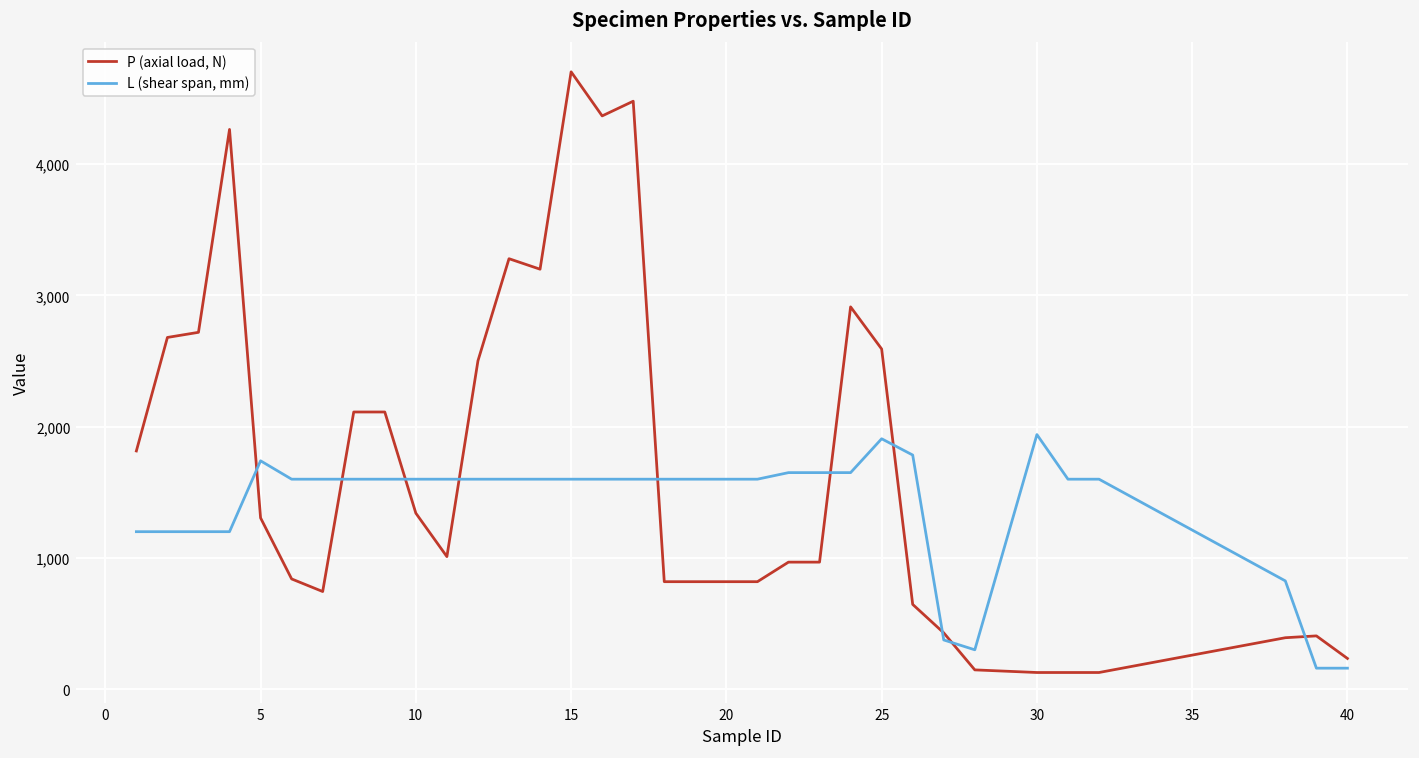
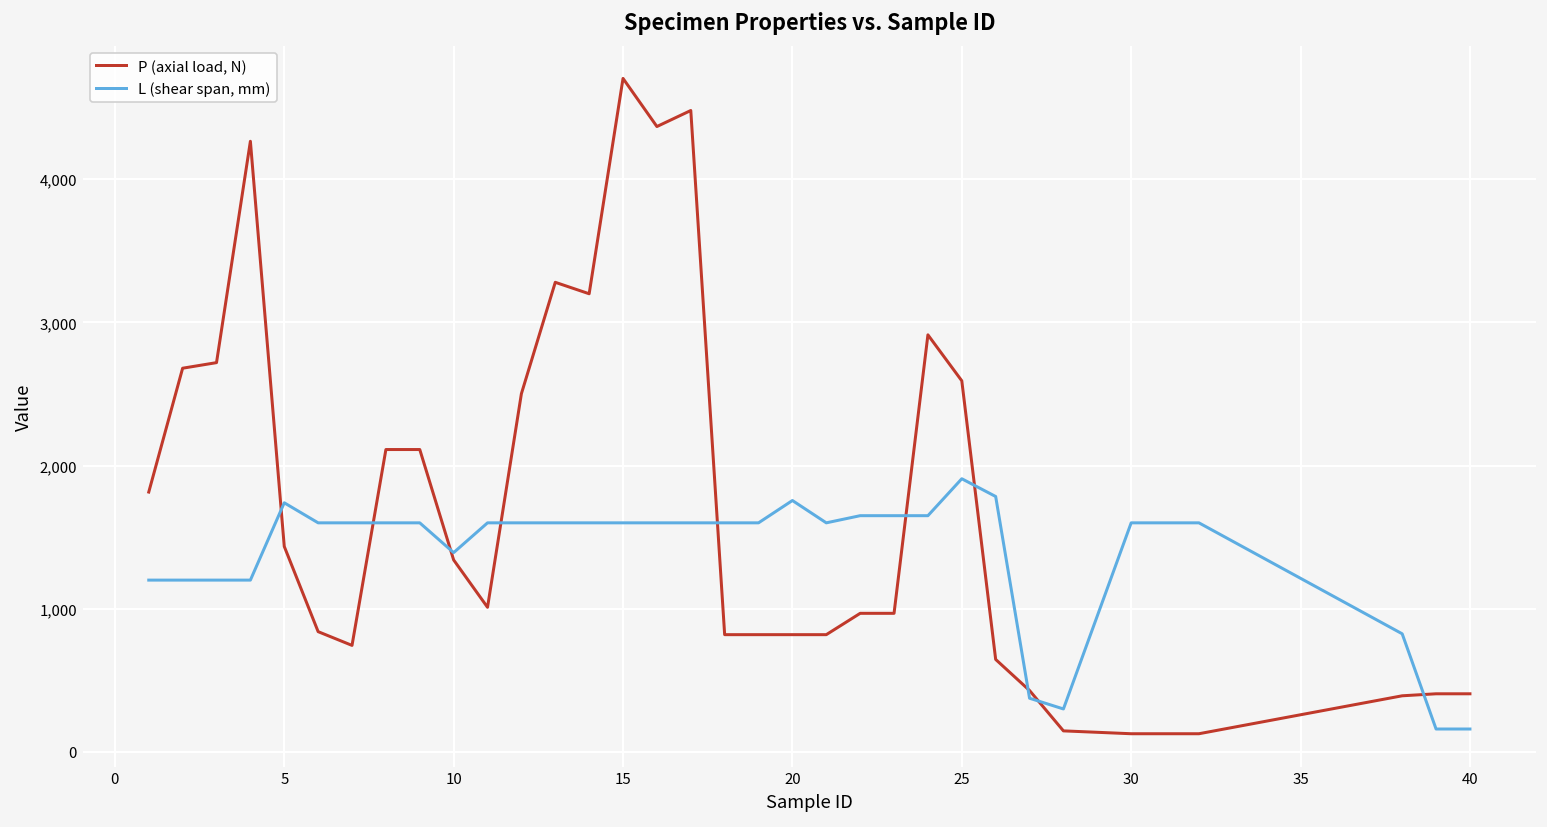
  {
    "P (axial load, N)": {
-     "5": "1,310",
+     "5": "1,440",
      "10": "1,340",
      "15": "4,700",
      "20": "820",
      "25": "2,590",
      "30": "130",
-     "40": "230"
+     "40": "410"
    },
    "L (shear span, mm)": {
      "5": "1,740",
-     "10": "1,600",
+     "10": "1,390",
      "15": "1,600",
-     "20": "1,600",
+     "20": "1,760",
      "25": "1,910",
-     "30": "1,940",
+     "30": "1,600",
      "40": "160"
    }
  }
